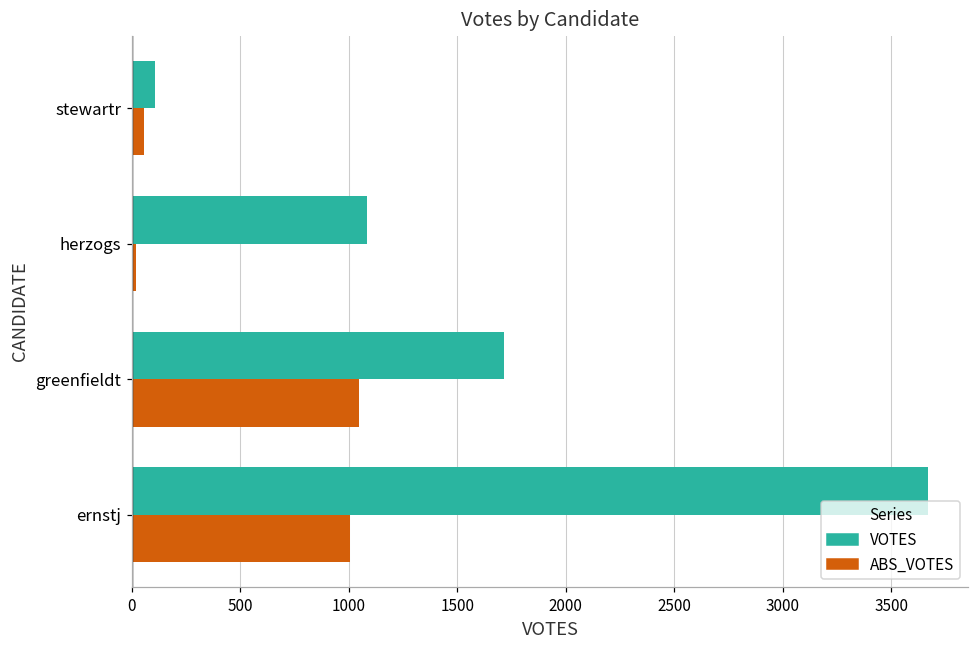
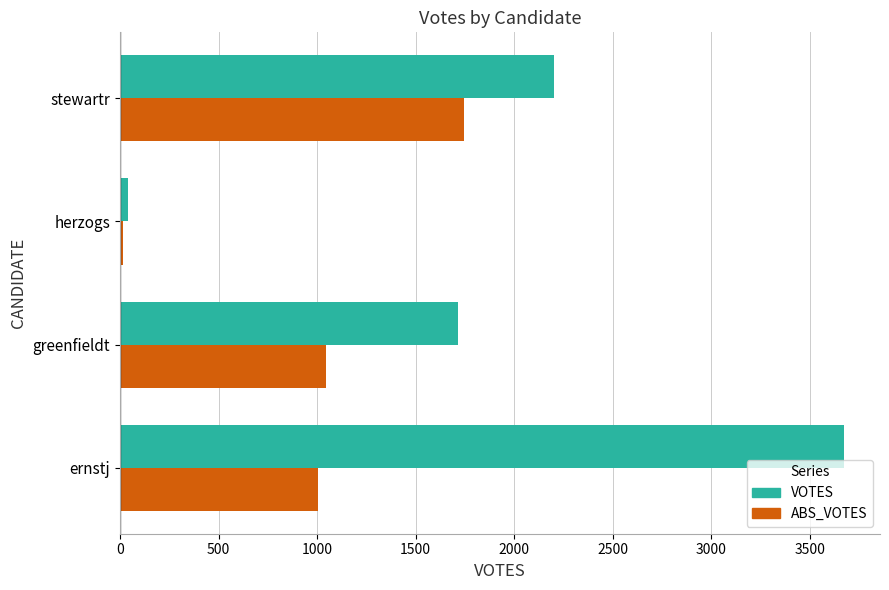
  {
    "VOTES": {
-     "stewartr": 110,
-     "herzogs": 1080,
+     "stewartr": 2200,
+     "herzogs": 40,
      "greenfieldt": 1710,
      "ernstj": 3670
    },
    "ABS_VOTES": {
-     "stewartr": 50,
+     "stewartr": 1750,
      "herzogs": 20,
      "greenfieldt": 1050,
      "ernstj": 1000
    }
  }
